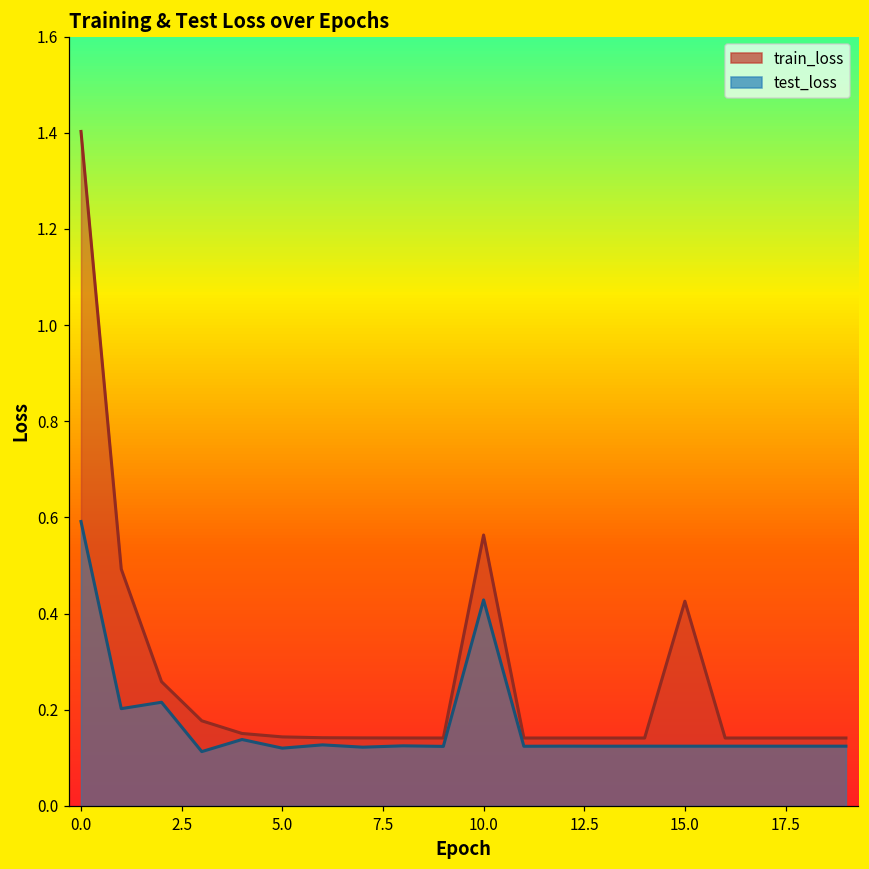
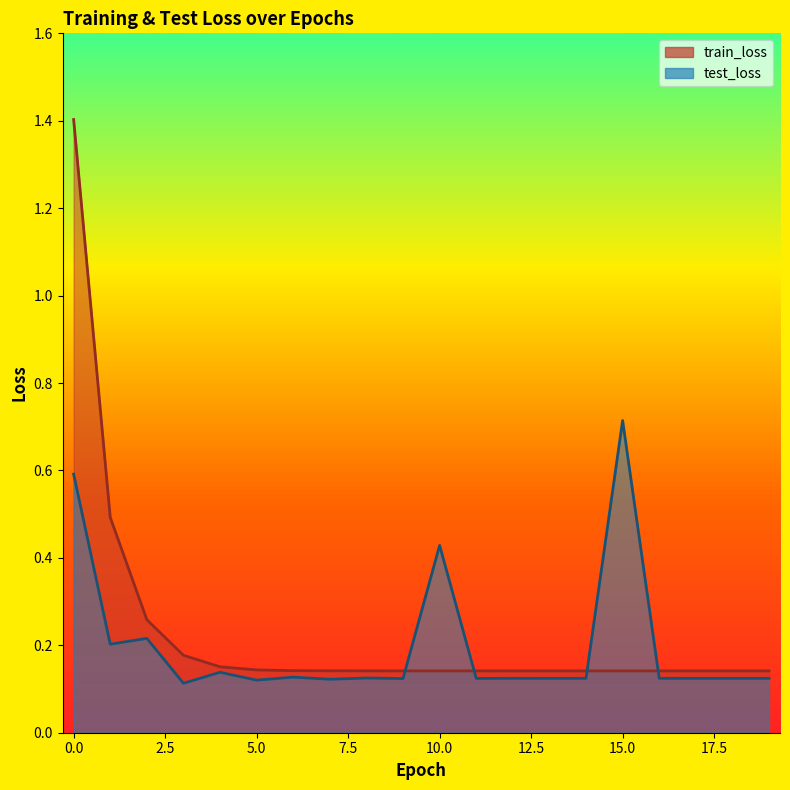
  {
    "train_loss": {
      "0.0": 1.40,
      "5.0": 0.14,
-     "10.0": 0.56,
-     "15.0": 0.43
+     "10.0": 0.14,
+     "15.0": 0.14
    },
    "test_loss": {
      "0.0": 0.59,
      "5.0": 0.12,
      "10.0": 0.43,
-     "15.0": 0.12
+     "15.0": 0.71
    }
  }
